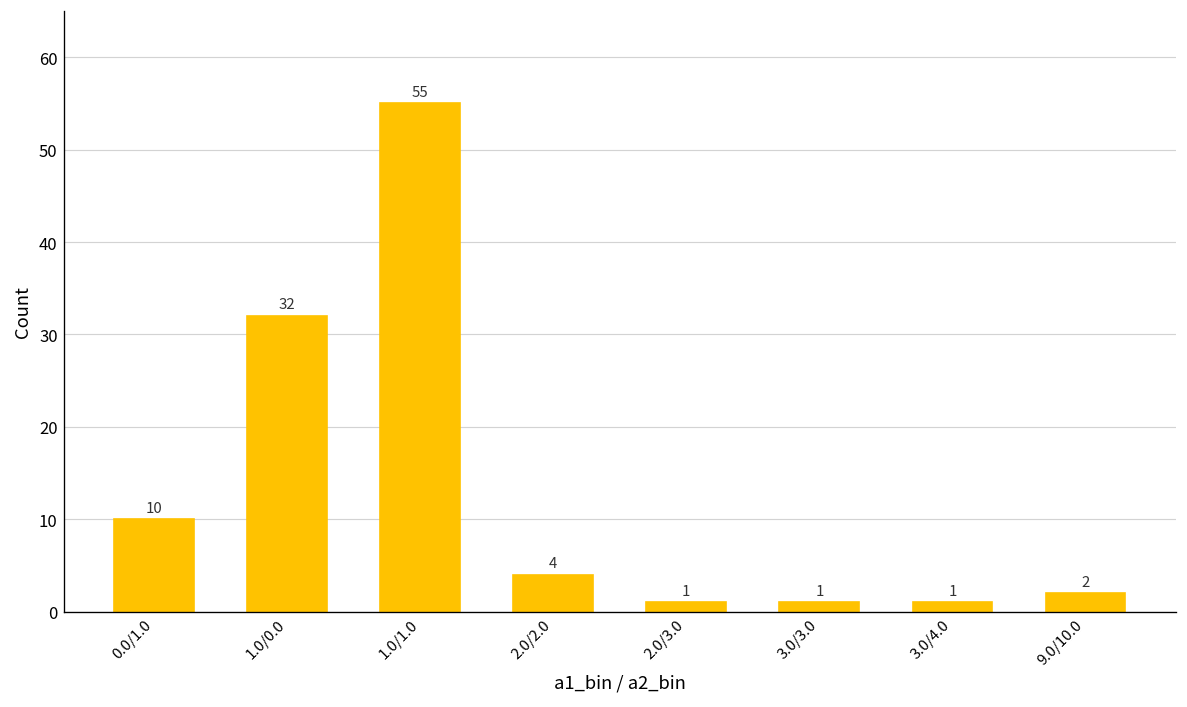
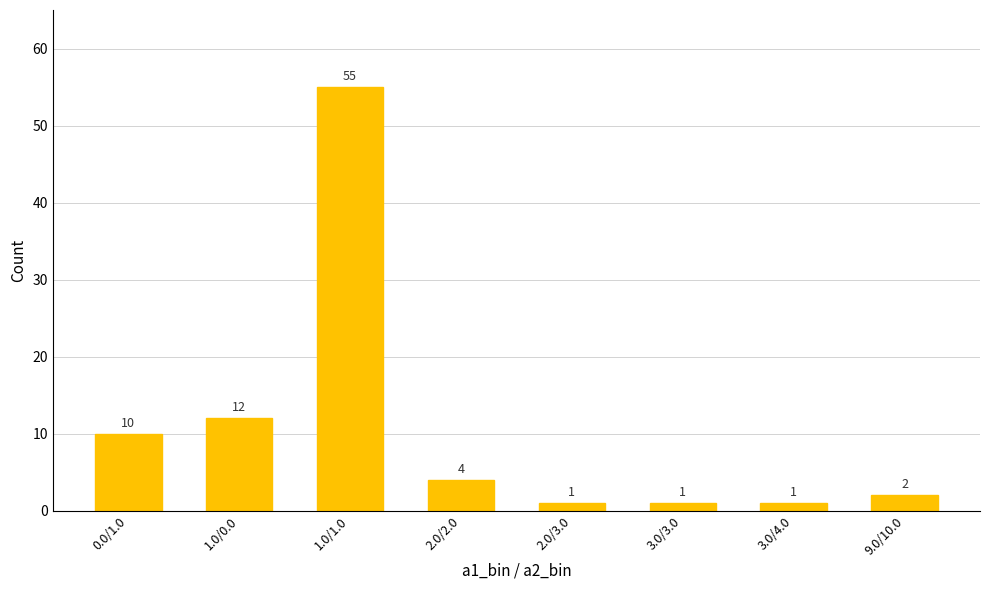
  {
    "0.0/1.0": 10,
-   "1.0/0.0": 32,
+   "1.0/0.0": 12,
    "1.0/1.0": 55,
    "2.0/2.0": 4,
    "2.0/3.0": 1,
    "3.0/3.0": 1,
    "3.0/4.0": 1,
    "9.0/10.0": 2
  }
